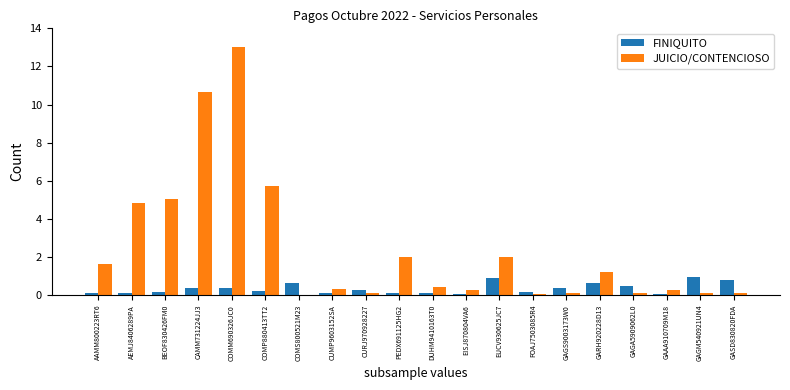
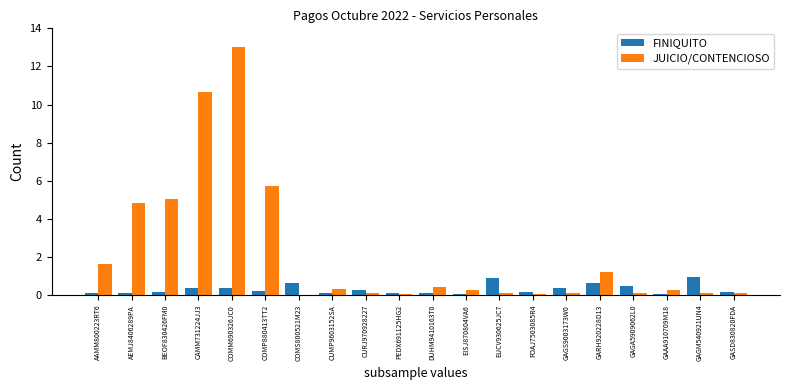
  {
    "FINIQUITO": {
      "AAMM800223RT6": 0.1,
      "BEOF830426FM0": 0.1,
      "CAMM731224JJ3": 0.4,
      "COMM690326JC0": 0.4,
      "COMP880413TT2": 0.2,
      "COMS800521M23": 0.6,
      "CURJ970928227": 0.3,
      "EUCV930625JC7": 0.9,
      "FOAJ7503085R4": 0.2,
      "GAGS9003173W0": 0.3,
      "GARH920228D13": 0.6,
      "GAGA5909062L0": 0.5,
      "GAGM540921UN4": 0.9,
-     "GASD830820FDA": 0.8
+     "GASD830820FDA": 0.2
    },
    "JUICIO/CONTENCIOSO": {
      "AAMM800223RT6": 1.6,
      "AEMJ8406289PA": 4.8,
      "BEOF830426FM0": 5.1,
      "CAMM731224JJ3": 10.7,
      "COMM690326JC0": 13.0,
      "COMP880413TT2": 5.7,
      "CUMP9603152SA": 0.3,
-     "PEDX691125HG2": 2.0,
+     "PEDX691125HG2": 0.1,
      "DUHM9410163T0": 0.4,
      "EISJ870804VA6": 0.3,
-     "EUCV930625JC7": 2.0,
+     "EUCV930625JC7": 0.1,
      "GARH920228D13": 1.2,
      "GAAA910709M18": 0.3
    }
  }
